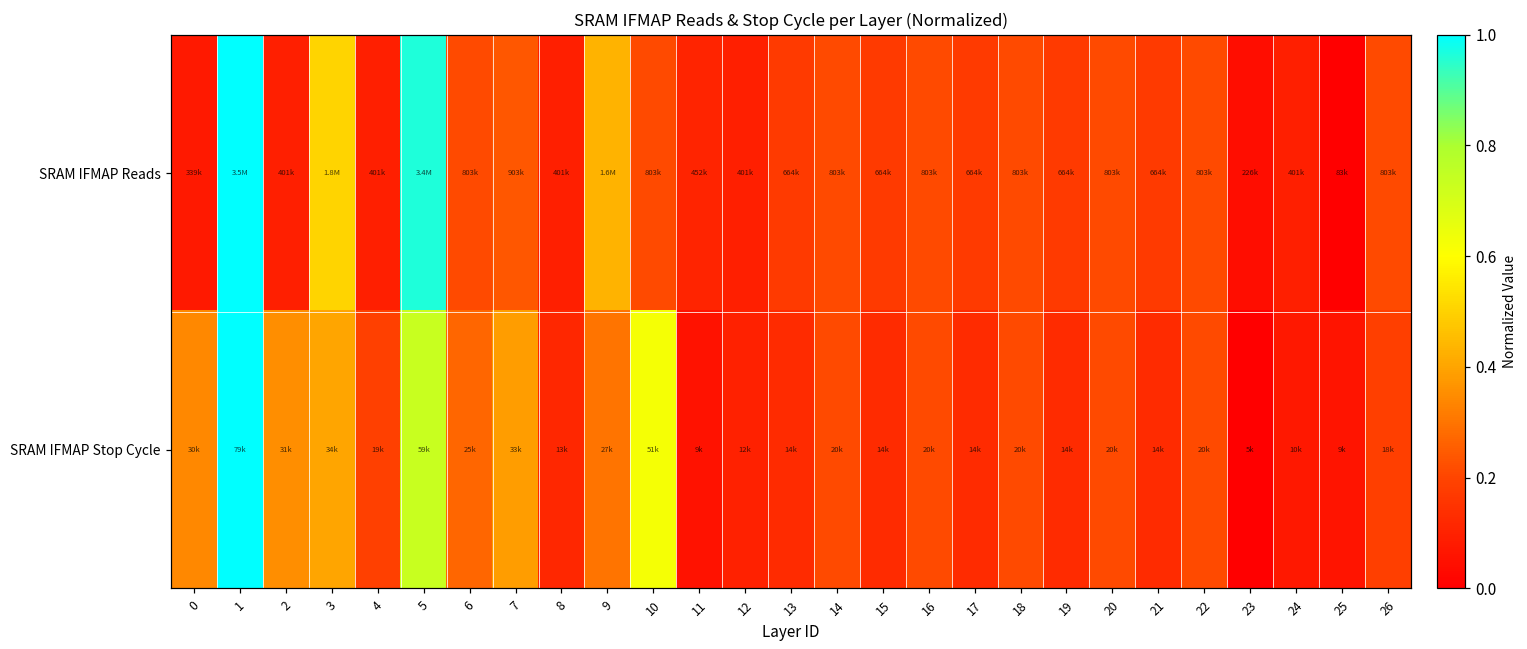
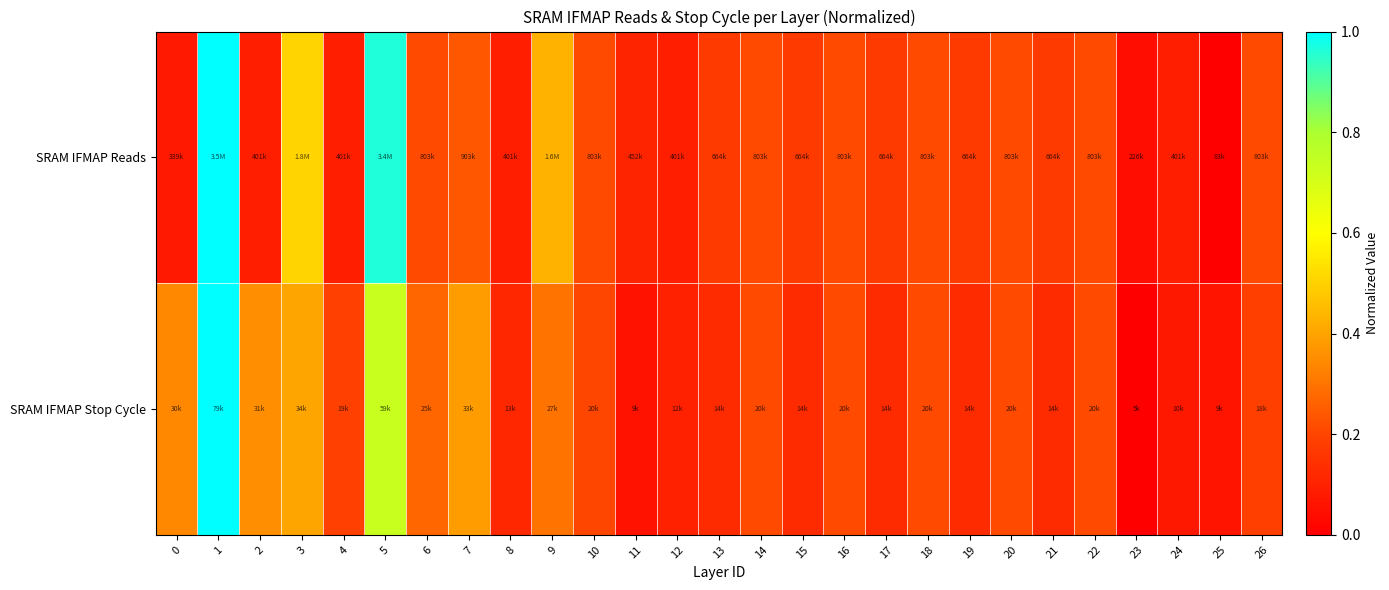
  {
    "SRAM IFMAP Reads": {
      "0": "339k",
      "1": "3.5M",
      "2": "401k",
      "3": "1.8M",
      "4": "401k",
      "5": "3.4M",
      "6": "803k",
      "7": "903k",
      "8": "401k",
      "9": "1.6M",
      "10": "803k",
      "11": "452k",
      "12": "401k",
      "13": "664k",
      "14": "803k",
      "15": "664k",
      "16": "803k",
      "17": "664k",
      "18": "803k",
      "19": "664k",
      "20": "803k",
      "21": "664k",
      "22": "803k",
      "23": "226k",
      "24": "401k",
      "25": "83k",
      "26": "803k"
    },
    "SRAM IFMAP Stop Cycle": {
      "0": "30k",
      "1": "79k",
      "2": "31k",
      "3": "34k",
      "4": "19k",
      "5": "59k",
      "6": "25k",
      "7": "33k",
      "8": "13k",
      "9": "27k",
-     "10": "51k",
+     "10": "20k",
      "11": "9k",
      "12": "12k",
      "13": "14k",
      "14": "20k",
      "15": "14k",
      "16": "20k",
      "17": "14k",
      "18": "20k",
      "19": "14k",
      "20": "20k",
      "21": "14k",
      "22": "20k",
      "23": "5k",
      "24": "10k",
      "25": "9k",
      "26": "18k"
    }
  }
